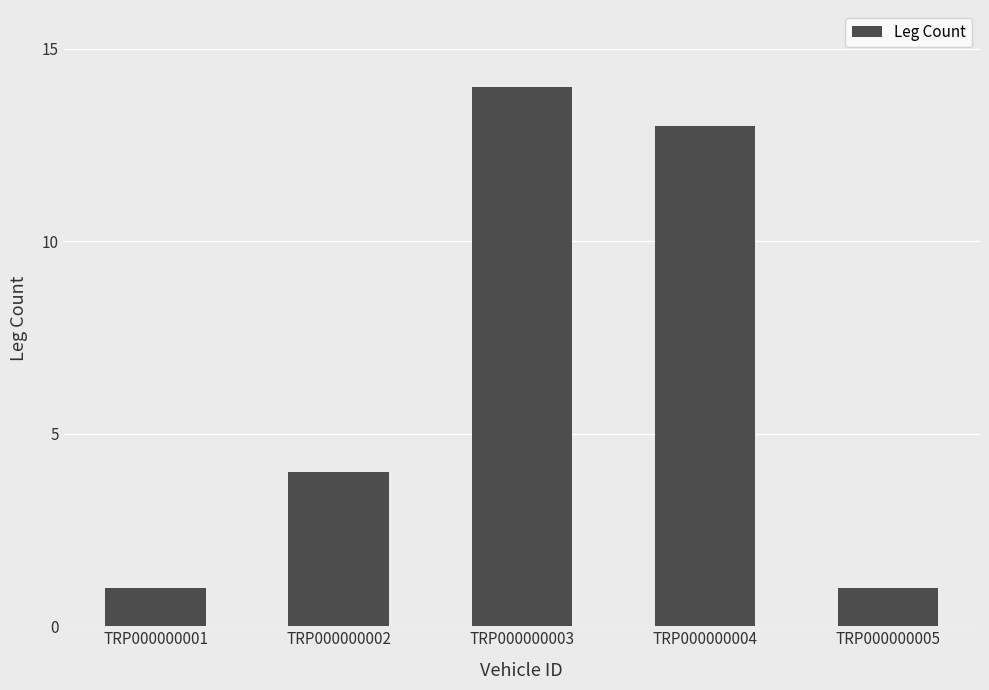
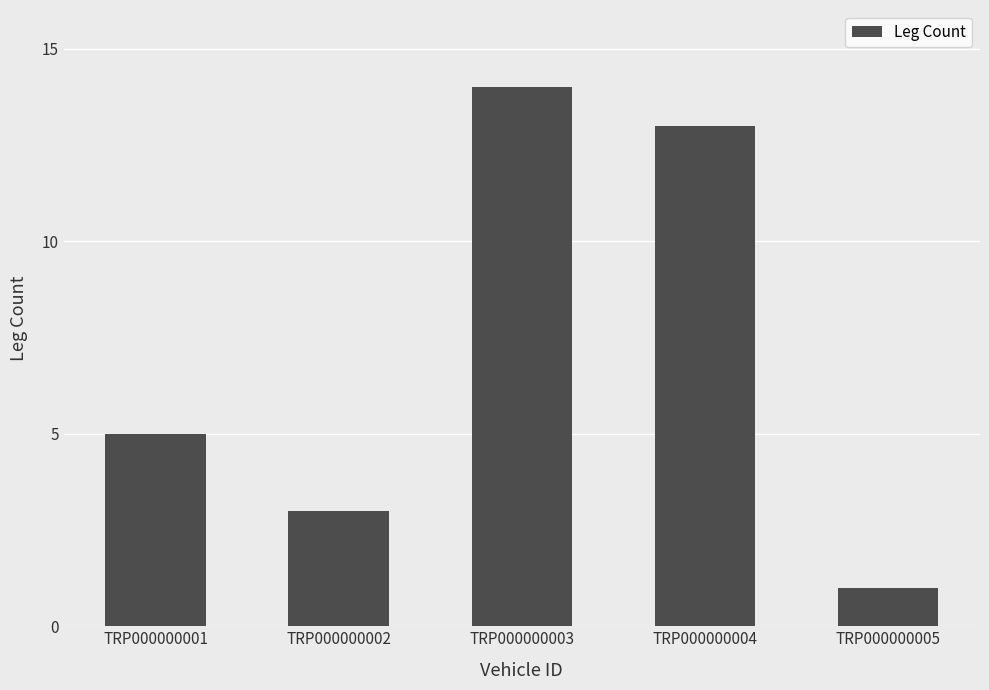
  {
-   "TRP000000001": 1,
-   "TRP000000002": 4,
+   "TRP000000001": 5,
+   "TRP000000002": 3,
    "TRP000000003": 14,
    "TRP000000004": 13,
    "TRP000000005": 1
  }
